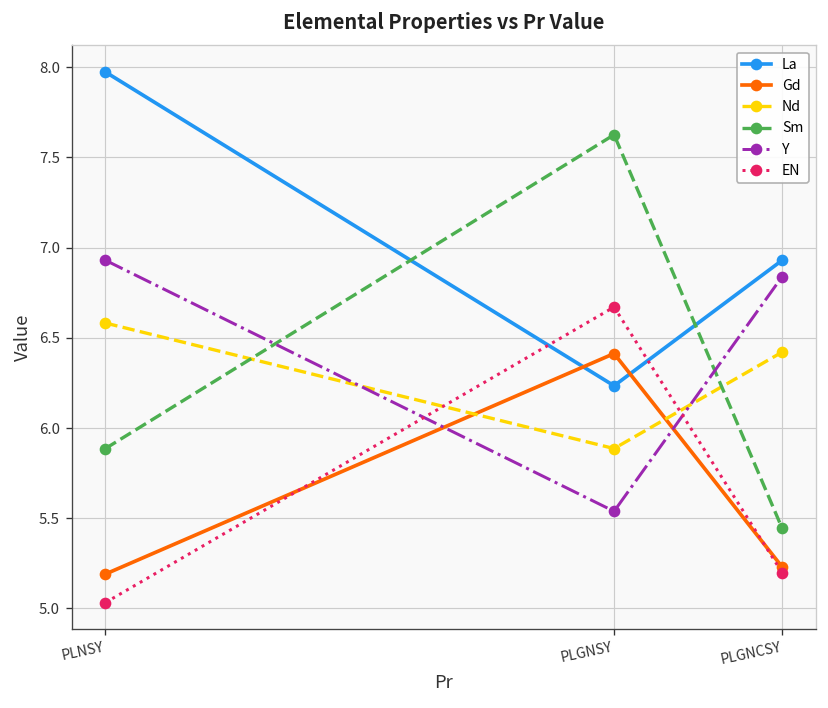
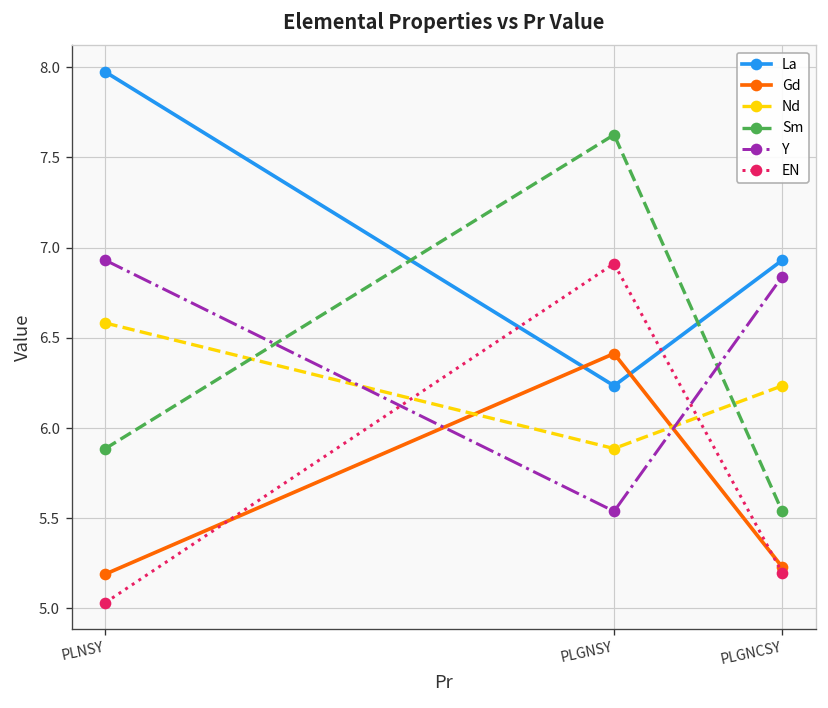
  {
    "La": {
      "PLNSY": 7.97,
      "PLGNSY": 6.23,
      "PLGNCSY": 6.93
    },
    "Gd": {
      "PLNSY": 5.19,
      "PLGNSY": 6.41,
      "PLGNCSY": 5.23
    },
    "Nd": {
      "PLNSY": 6.58,
      "PLGNSY": 5.89,
-     "PLGNCSY": 6.42
+     "PLGNCSY": 6.23
    },
    "Sm": {
      "PLNSY": 5.89,
      "PLGNSY": 7.63,
-     "PLGNCSY": 5.44
+     "PLGNCSY": 5.54
    },
    "Y": {
      "PLNSY": 6.93,
      "PLGNSY": 5.54,
      "PLGNCSY": 6.84
    },
    "EN": {
      "PLNSY": 5.03,
-     "PLGNSY": 6.67,
+     "PLGNSY": 6.91,
      "PLGNCSY": 5.20
    }
  }
